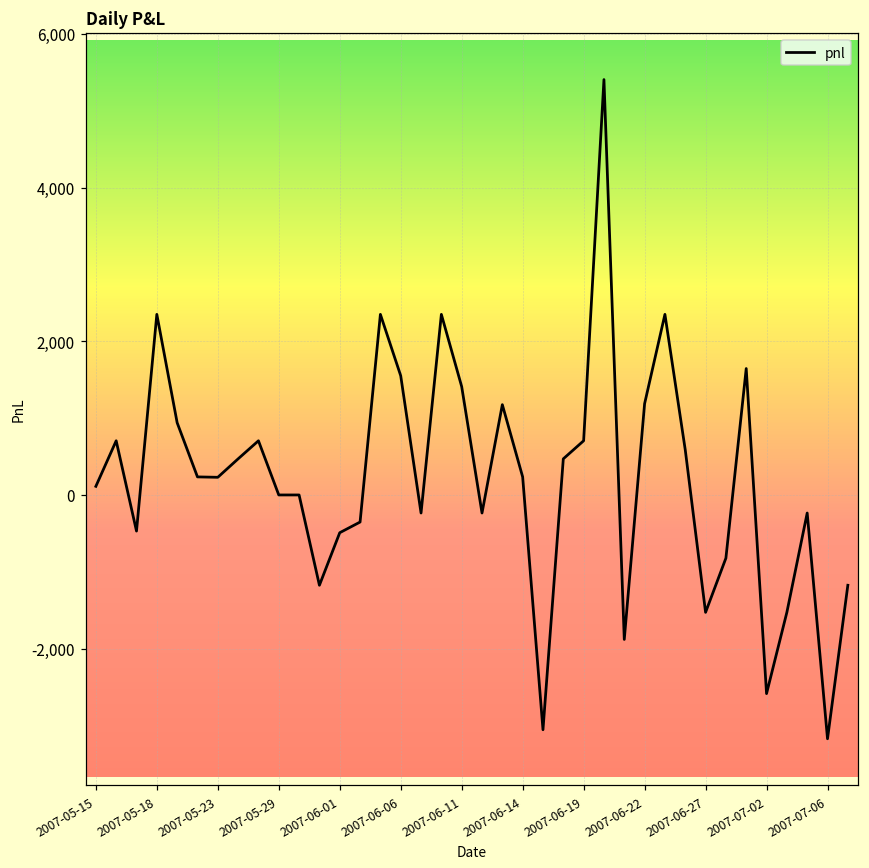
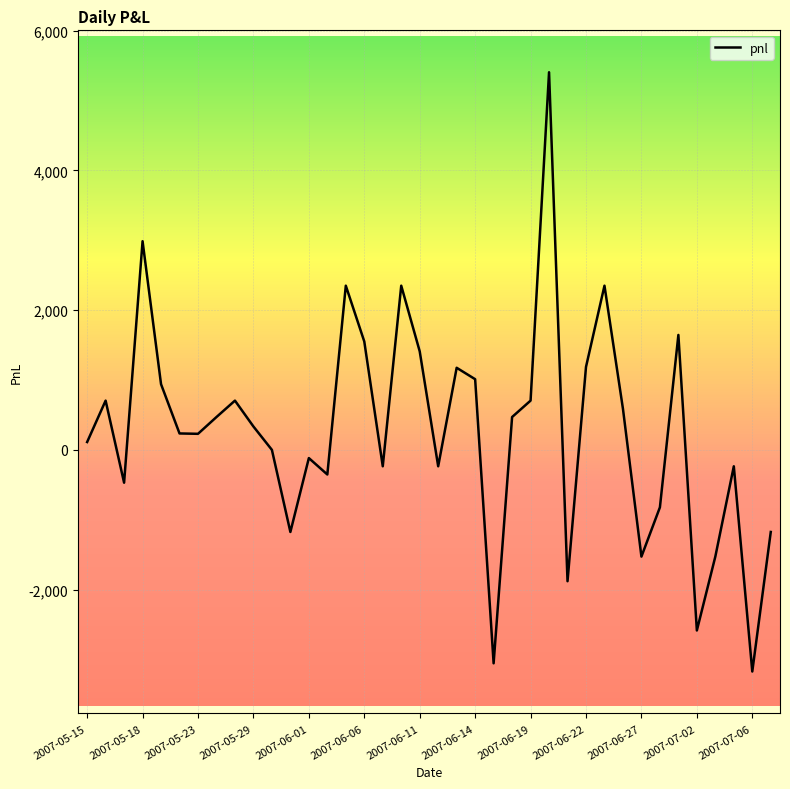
  {
    "2007-05-15": "100",
-   "2007-05-18": "2,400",
+   "2007-05-18": "3,000",
    "2007-05-23": "200",
-   "2007-05-29": "0",
-   "2007-06-01": "-500",
+   "2007-05-29": "300",
+   "2007-06-01": "-100",
    "2007-06-06": "1,600",
    "2007-06-11": "1,400",
-   "2007-06-14": "200",
+   "2007-06-14": "1,000",
    "2007-06-19": "700",
    "2007-06-22": "1,200",
    "2007-06-27": "-1,500",
    "2007-07-02": "-2,600",
    "2007-07-06": "-3,200"
  }
